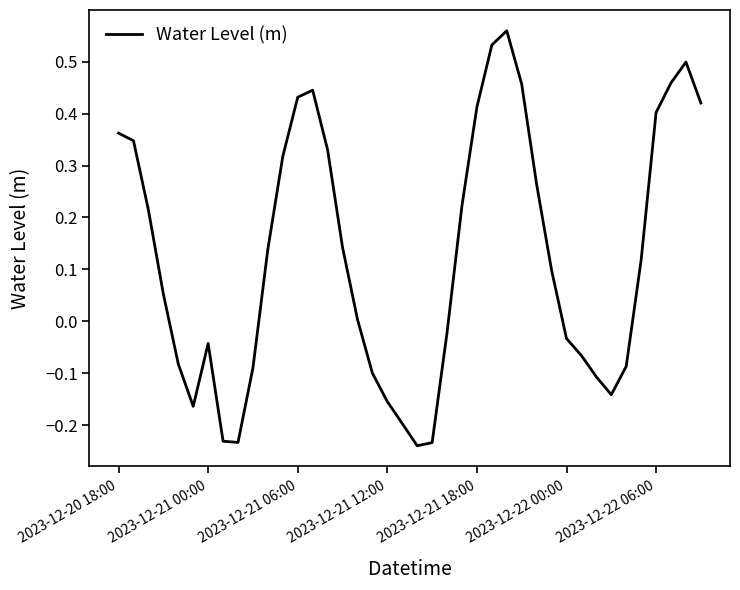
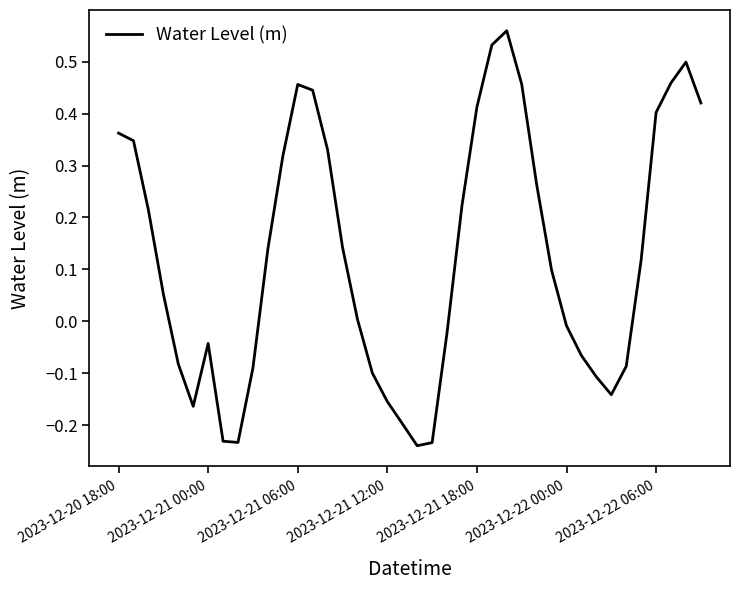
  {
    "2023-12-20 18:00": 0.36,
    "2023-12-21 00:00": -0.04,
-   "2023-12-21 06:00": 0.43,
+   "2023-12-21 06:00": 0.46,
    "2023-12-21 12:00": -0.15,
    "2023-12-21 18:00": 0.41,
-   "2023-12-22 00:00": -0.03,
+   "2023-12-22 00:00": -0.01,
    "2023-12-22 06:00": 0.40
  }
